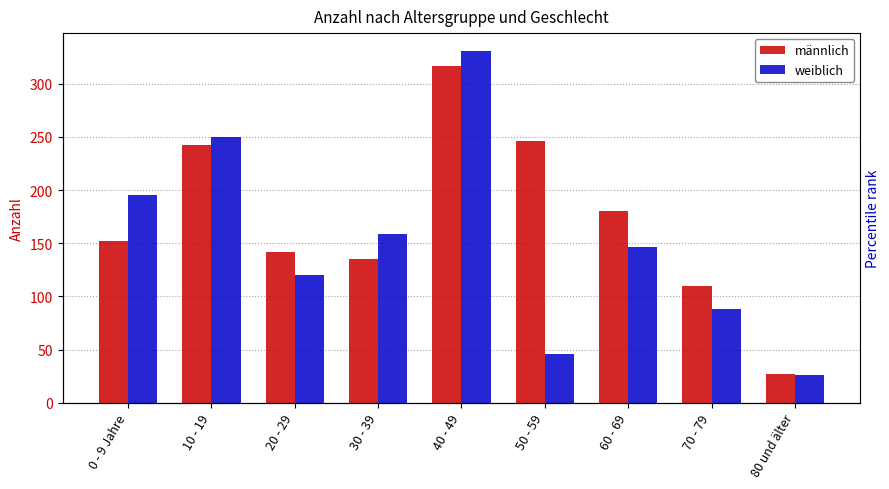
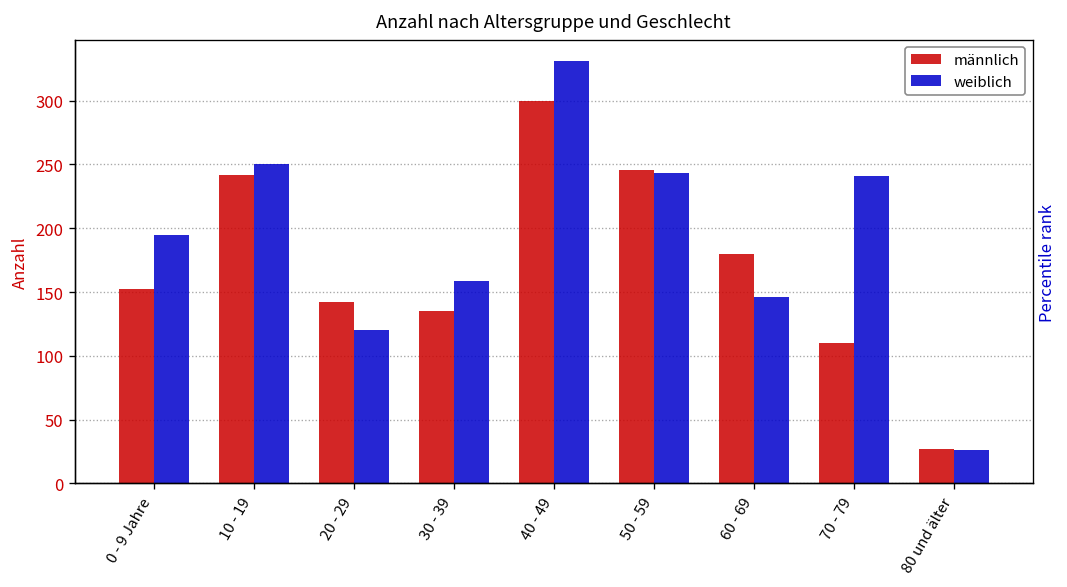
  {
    "männlich": {
      "0 - 9 Jahre": 152,
      "10 - 19": 242,
      "20 - 29": 142,
      "30 - 39": 135,
-     "40 - 49": 317,
+     "40 - 49": 300,
      "50 - 59": 246,
      "60 - 69": 180,
      "70 - 79": 110,
      "80 und älter": 27
    },
    "weiblich": {
      "0 - 9 Jahre": 195,
      "10 - 19": 250,
      "20 - 29": 120,
      "30 - 39": 159,
      "40 - 49": 331,
-     "50 - 59": 46,
+     "50 - 59": 243,
      "60 - 69": 146,
-     "70 - 79": 88,
+     "70 - 79": 241,
      "80 und älter": 26
    }
  }
